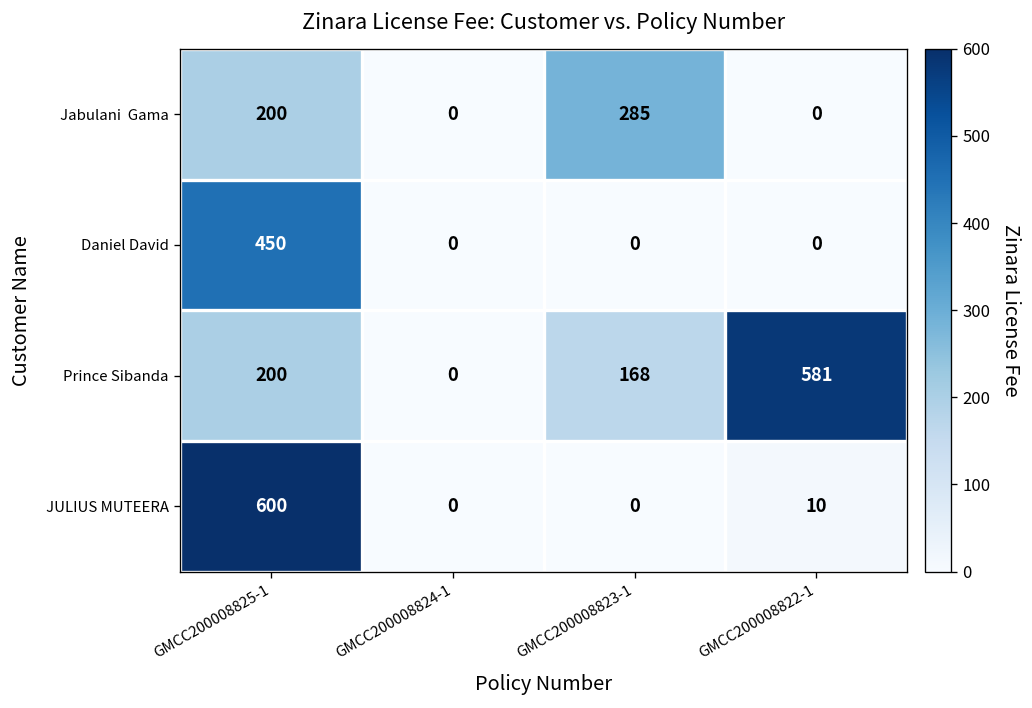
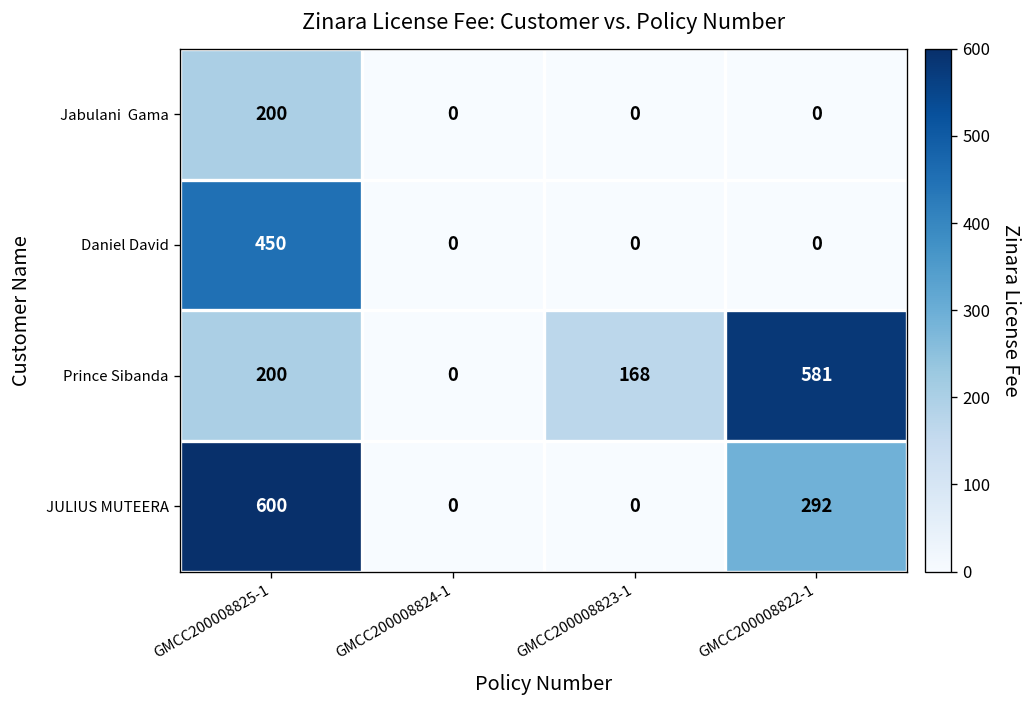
  {
    "Jabulani Gama": {
      "GMCC200008825-1": 200,
      "GMCC200008824-1": 0,
-     "GMCC200008823-1": 285,
+     "GMCC200008823-1": 0,
      "GMCC200008822-1": 0
    },
    "Daniel David": {
      "GMCC200008825-1": 450,
      "GMCC200008824-1": 0,
      "GMCC200008823-1": 0,
      "GMCC200008822-1": 0
    },
    "Prince Sibanda": {
      "GMCC200008825-1": 200,
      "GMCC200008824-1": 0,
      "GMCC200008823-1": 168,
      "GMCC200008822-1": 581
    },
    "JULIUS MUTEERA": {
      "GMCC200008825-1": 600,
      "GMCC200008824-1": 0,
      "GMCC200008823-1": 0,
-     "GMCC200008822-1": 10
+     "GMCC200008822-1": 292
    }
  }
